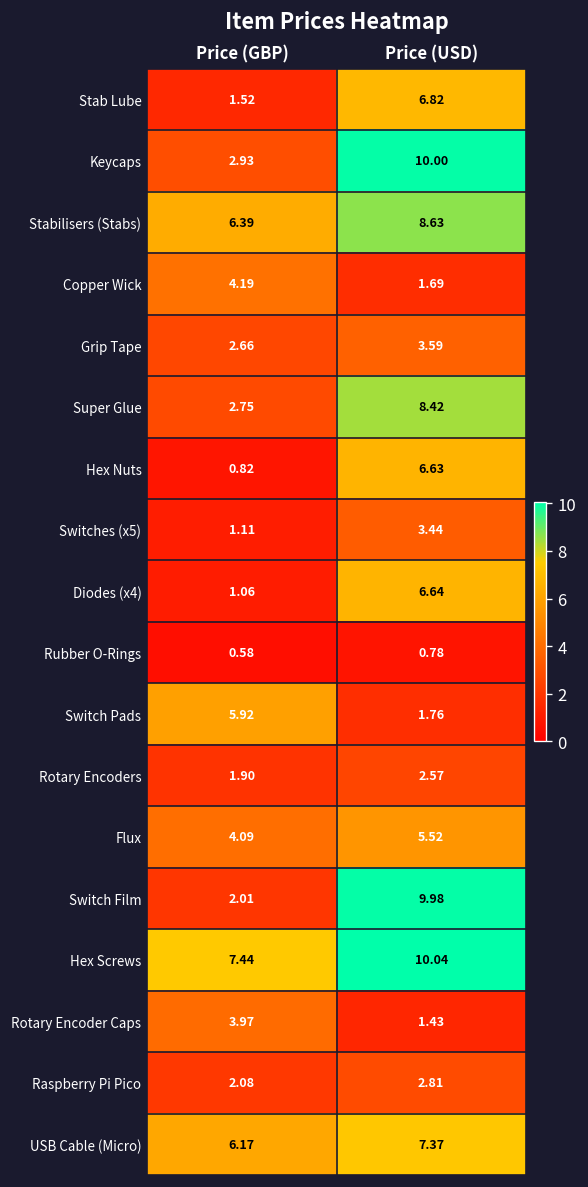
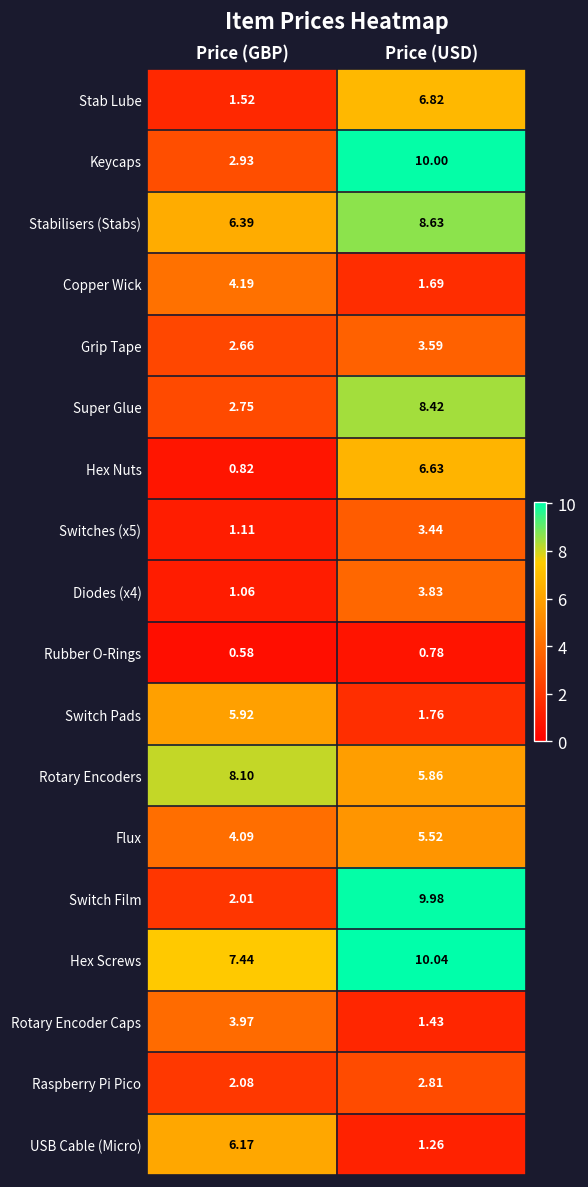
  {
    "Stab Lube": {
      "Price (GBP)": 1.52,
      "Price (USD)": 6.82
    },
    "Keycaps": {
      "Price (GBP)": 2.93,
      "Price (USD)": 10.00
    },
    "Stabilisers (Stabs)": {
      "Price (GBP)": 6.39,
      "Price (USD)": 8.63
    },
    "Copper Wick": {
      "Price (GBP)": 4.19,
      "Price (USD)": 1.69
    },
    "Grip Tape": {
      "Price (GBP)": 2.66,
      "Price (USD)": 3.59
    },
    "Super Glue": {
      "Price (GBP)": 2.75,
      "Price (USD)": 8.42
    },
    "Hex Nuts": {
      "Price (GBP)": 0.82,
      "Price (USD)": 6.63
    },
    "Switches (x5)": {
      "Price (GBP)": 1.11,
      "Price (USD)": 3.44
    },
    "Diodes (x4)": {
      "Price (GBP)": 1.06,
-     "Price (USD)": 6.64
+     "Price (USD)": 3.83
    },
    "Rubber O-Rings": {
      "Price (GBP)": 0.58,
      "Price (USD)": 0.78
    },
    "Switch Pads": {
      "Price (GBP)": 5.92,
      "Price (USD)": 1.76
    },
    "Rotary Encoders": {
-     "Price (GBP)": 1.90,
-     "Price (USD)": 2.57
+     "Price (GBP)": 8.10,
+     "Price (USD)": 5.86
    },
    "Flux": {
      "Price (GBP)": 4.09,
      "Price (USD)": 5.52
    },
    "Switch Film": {
      "Price (GBP)": 2.01,
      "Price (USD)": 9.98
    },
    "Hex Screws": {
      "Price (GBP)": 7.44,
      "Price (USD)": 10.04
    },
    "Rotary Encoder Caps": {
      "Price (GBP)": 3.97,
      "Price (USD)": 1.43
    },
    "Raspberry Pi Pico": {
      "Price (GBP)": 2.08,
      "Price (USD)": 2.81
    },
    "USB Cable (Micro)": {
      "Price (GBP)": 6.17,
-     "Price (USD)": 7.37
+     "Price (USD)": 1.26
    }
  }
